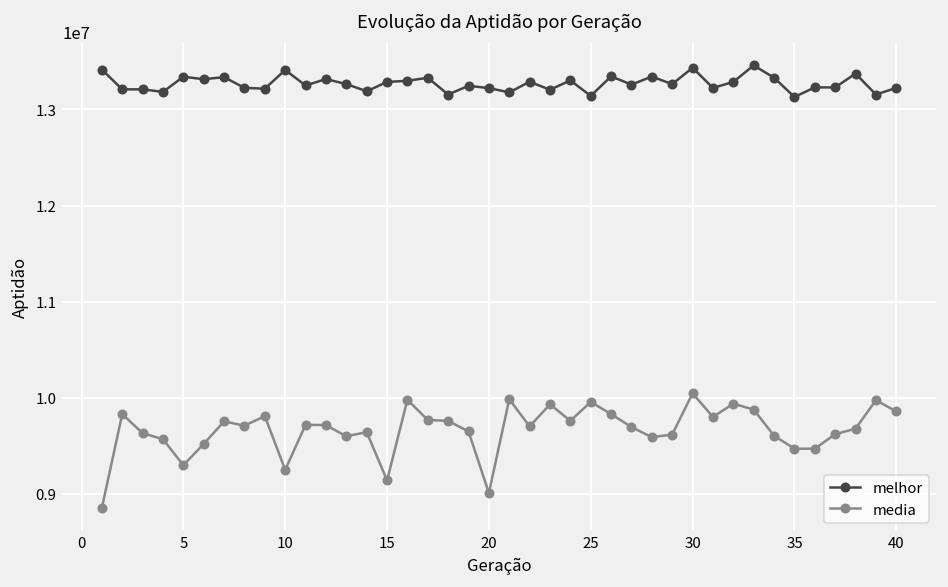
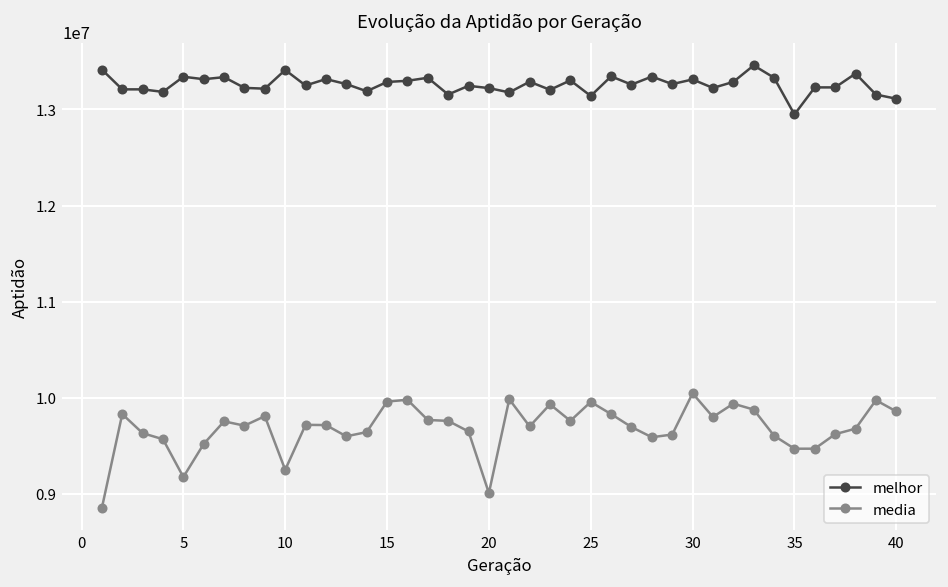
  {
    "melhor": {
      "5": 13300000,
      "10": 13400000,
      "15": 13300000,
      "20": 13200000,
      "25": 13100000,
-     "30": 13400000,
-     "35": 13100000,
-     "40": 13200000
+     "30": 13300000,
+     "35": 12900000,
+     "40": 13100000
    },
    "media": {
-     "5": 9300000,
+     "5": 9200000,
      "10": 9300000,
-     "15": 9100000,
+     "15": 10000000,
      "20": 9000000,
      "25": 10000000,
      "30": 10000000,
      "35": 9500000,
      "40": 9900000
    }
  }
